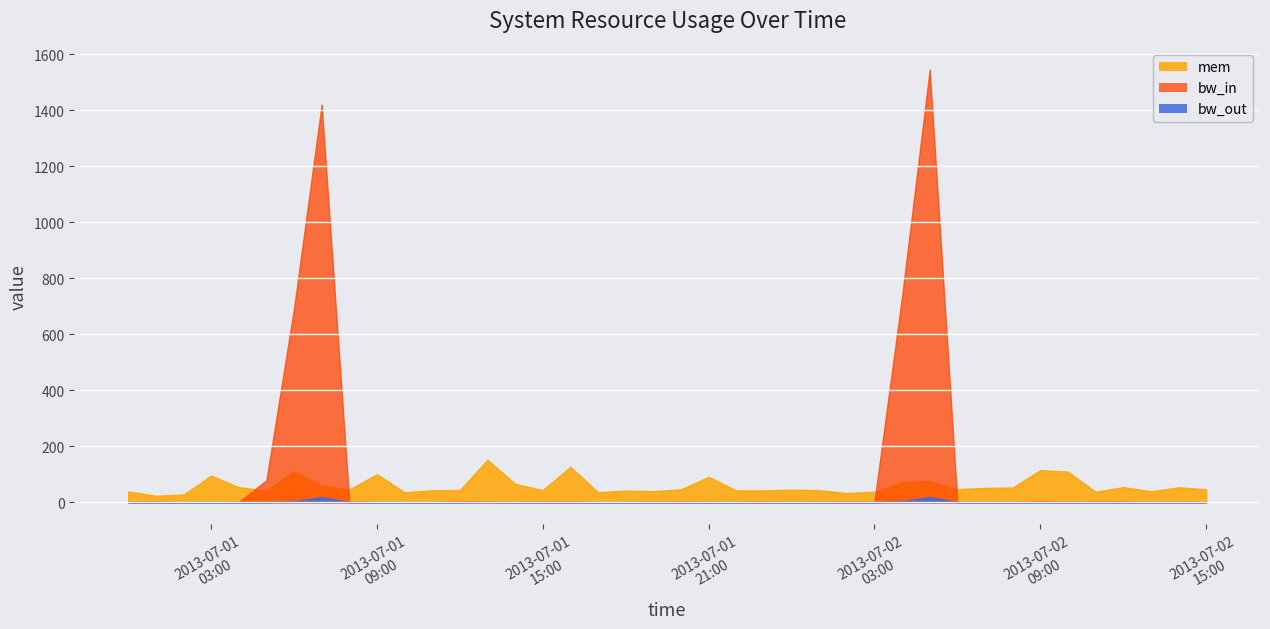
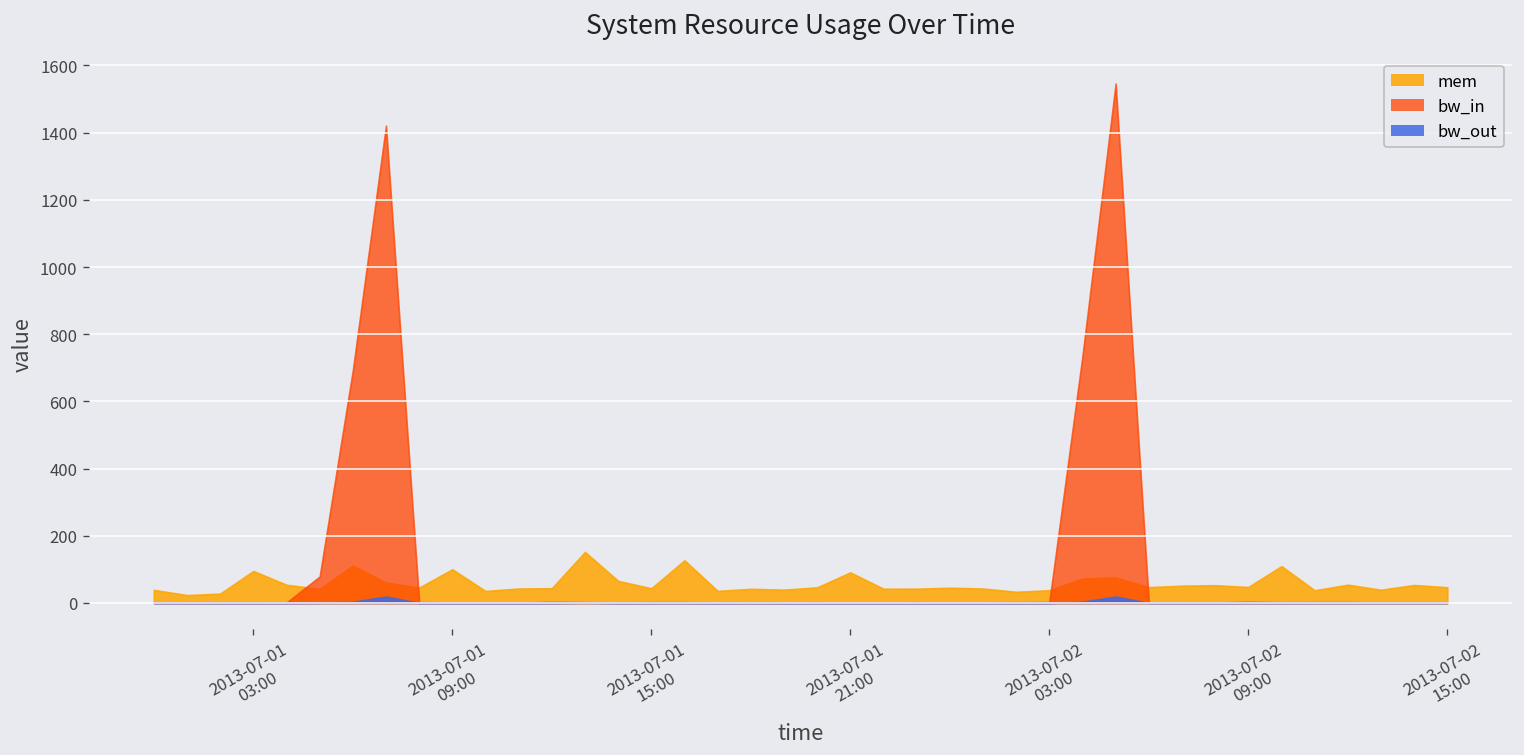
  {
    "mem": {
      "2013-07-01 03:00": 100,
      "2013-07-01 09:00": 100,
      "2013-07-01 15:00": 40,
      "2013-07-01 21:00": 90,
      "2013-07-02 03:00": 40,
-     "2013-07-02 09:00": 110,
+     "2013-07-02 09:00": 50,
      "2013-07-02 15:00": 50
    }
  }
